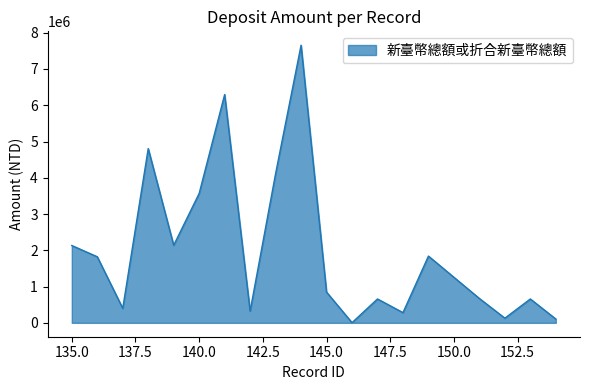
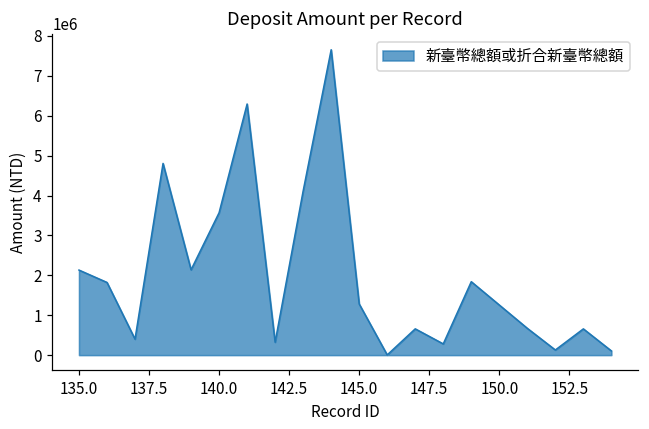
  {
    "135.0": 2100000,
    "140.0": 3600000,
-   "145.0": 800000
+   "145.0": 1300000
  }
